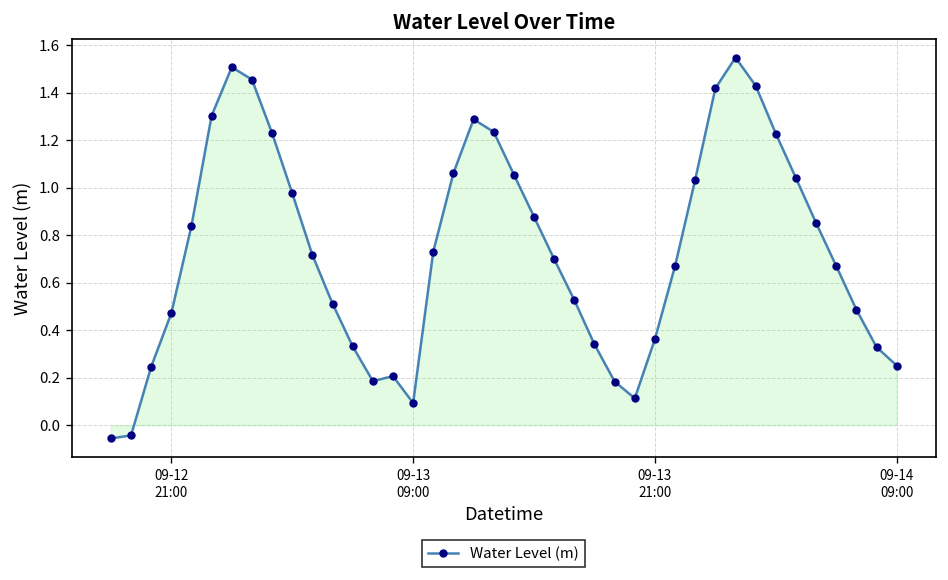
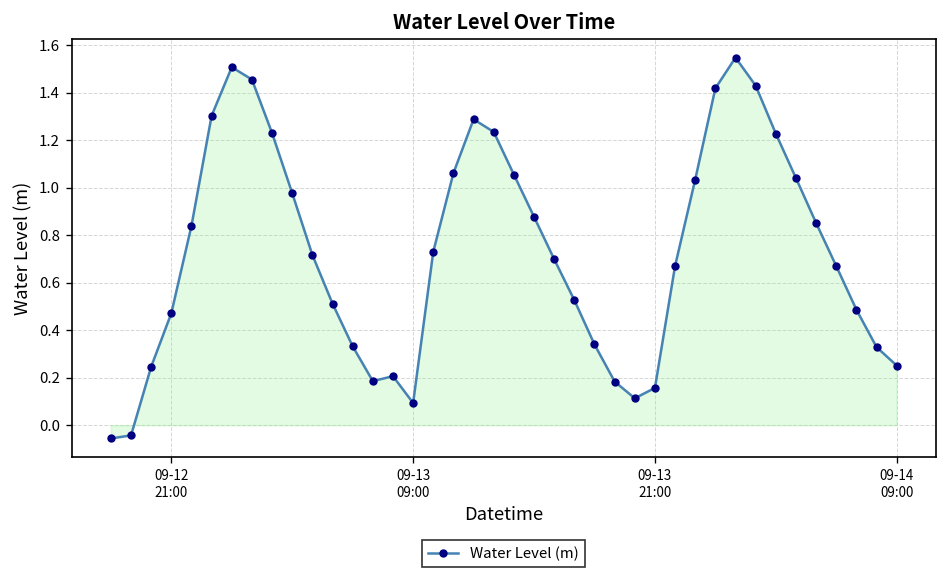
  {
    "Water Level (m)": {
-     "09-13 21:00": 0.36
+     "09-13 21:00": 0.16
    }
  }
